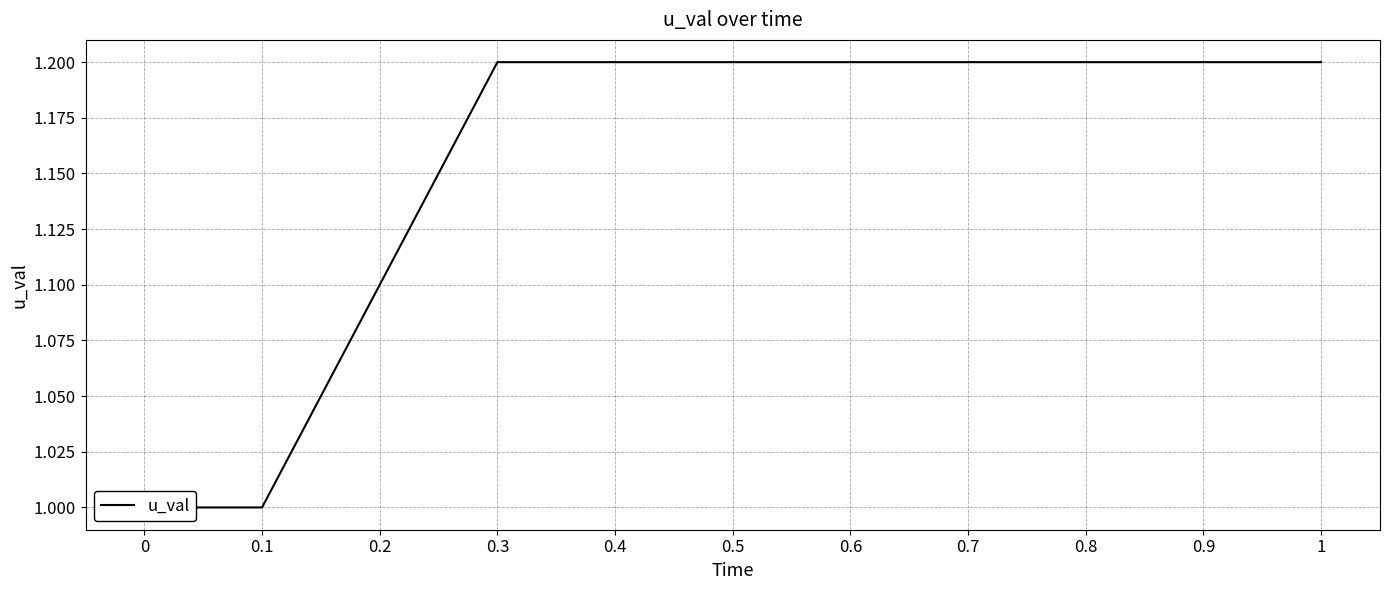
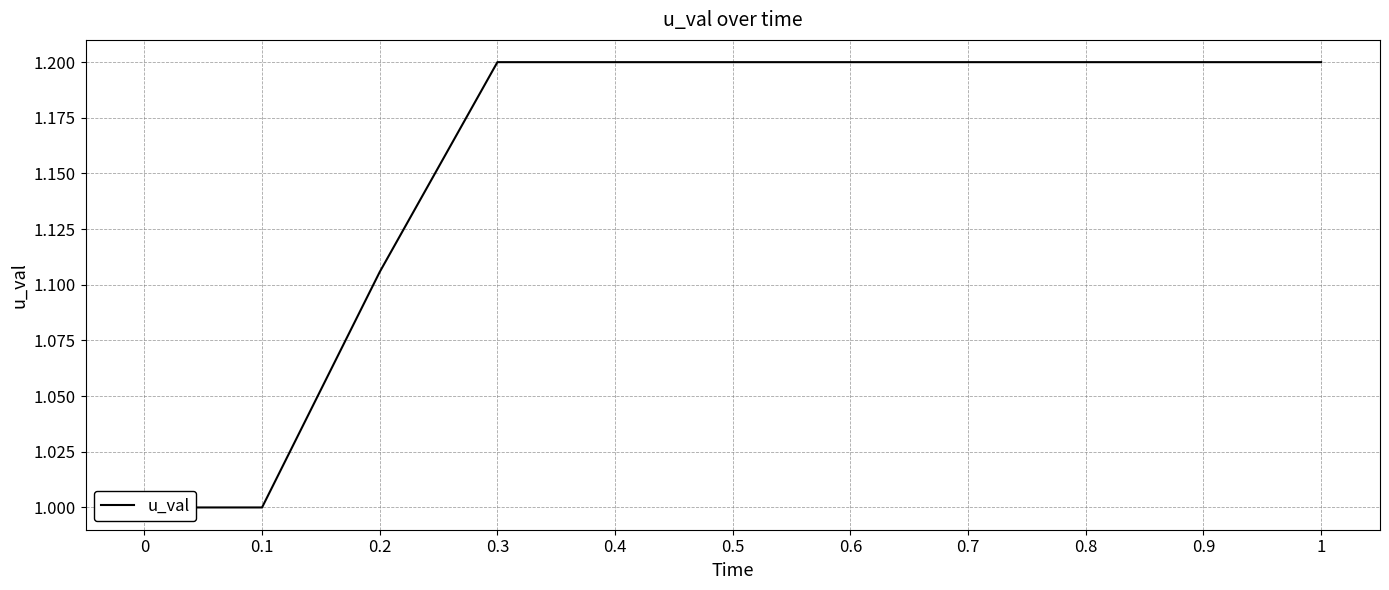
  {
    "0.1": 1.000,
-   "0.2": 1.100,
+   "0.2": 1.106,
    "0.3": 1.200,
    "0.4": 1.200,
    "0.5": 1.200,
    "0.6": 1.200,
    "0.7": 1.200,
    "0.8": 1.200,
    "0.9": 1.200,
    "1": 1.200
  }
